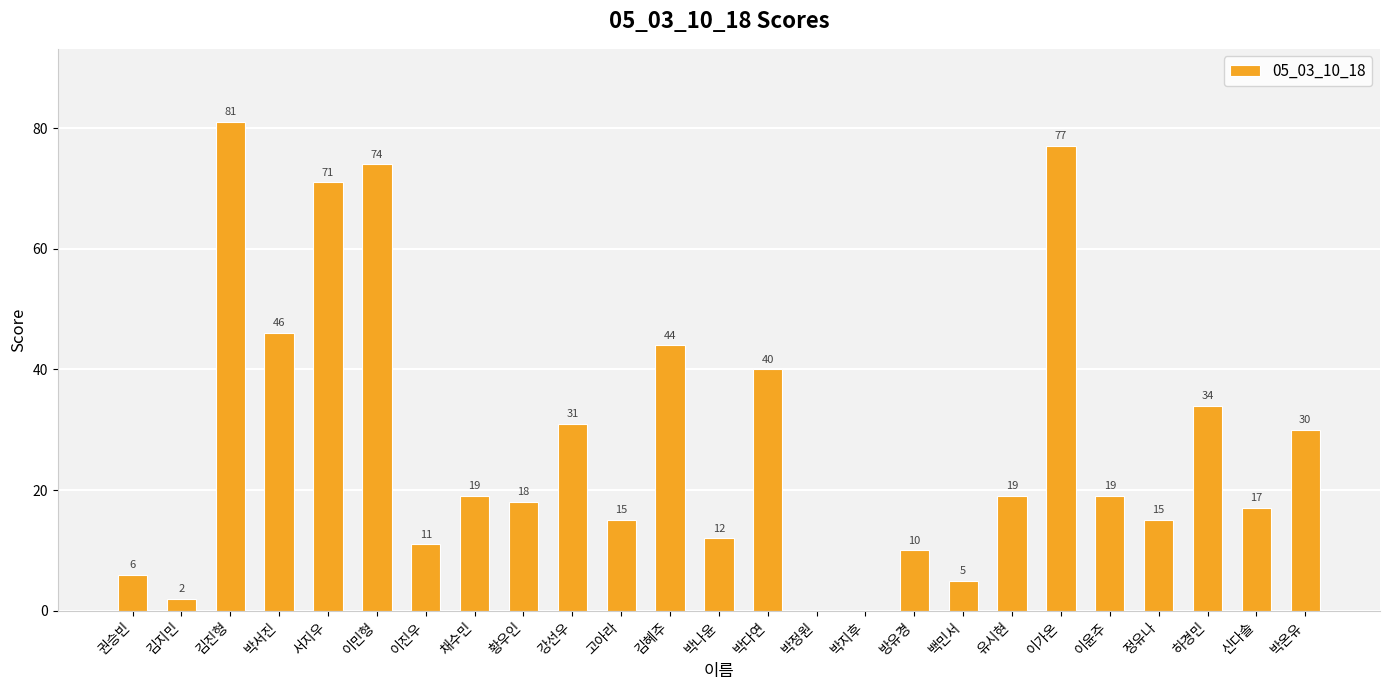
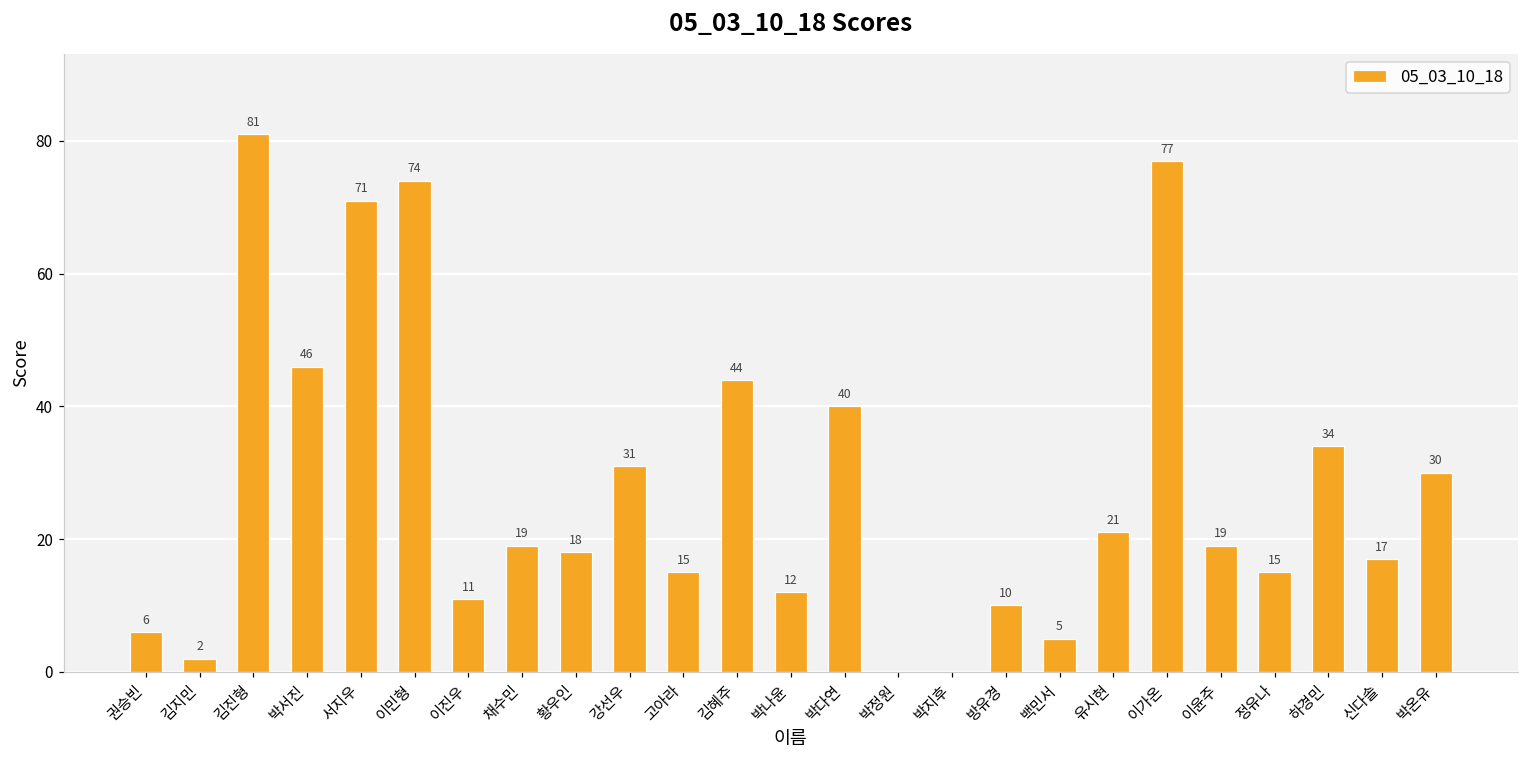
  {
    "권승빈": 6,
    "김지민": 2,
    "김진형": 81,
    "박서진": 46,
    "서지우": 71,
    "이민형": 74,
    "이진우": 11,
    "채수민": 19,
    "황우인": 18,
    "강선우": 31,
    "고아라": 15,
    "김혜주": 44,
    "박나윤": 12,
    "박다연": 40,
    "방유경": 10,
    "백민서": 5,
-   "유시현": 19,
+   "유시현": 21,
    "이가온": 77,
    "이윤주": 19,
    "정유나": 15,
    "하경민": 34,
    "신다솔": 17,
    "박온유": 30
  }
